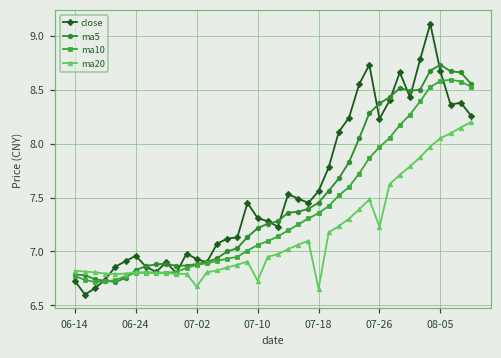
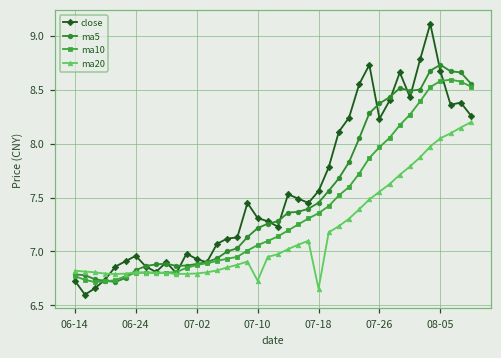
  {
    "ma20": {
      "06-14": 6.8,
-     "07-02": 6.7,
+     "07-02": 6.8,
      "07-10": 6.7,
      "07-18": 6.7,
-     "07-26": 7.2,
+     "07-26": 7.6,
      "08-05": 8.1
    }
  }
